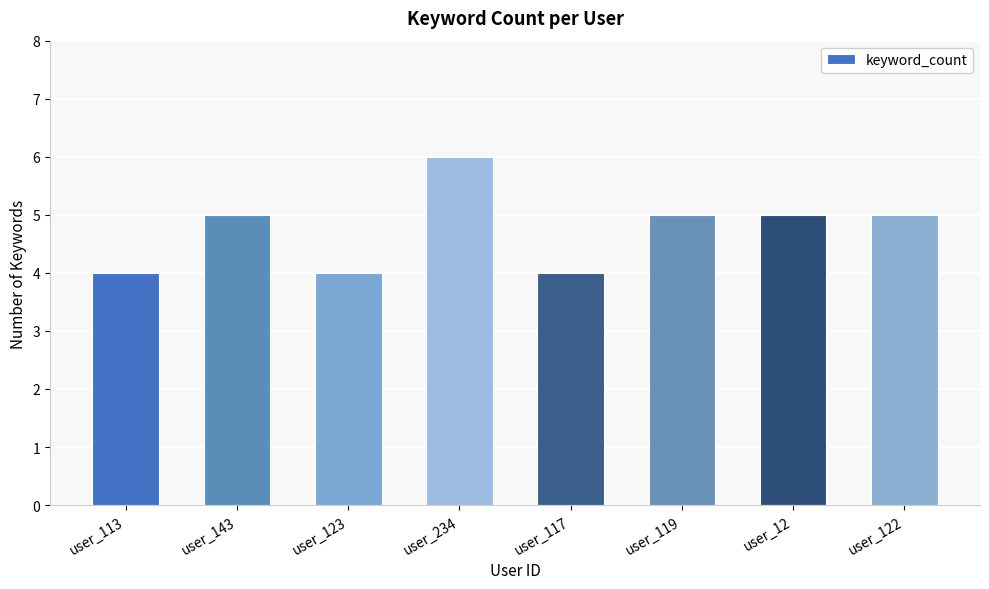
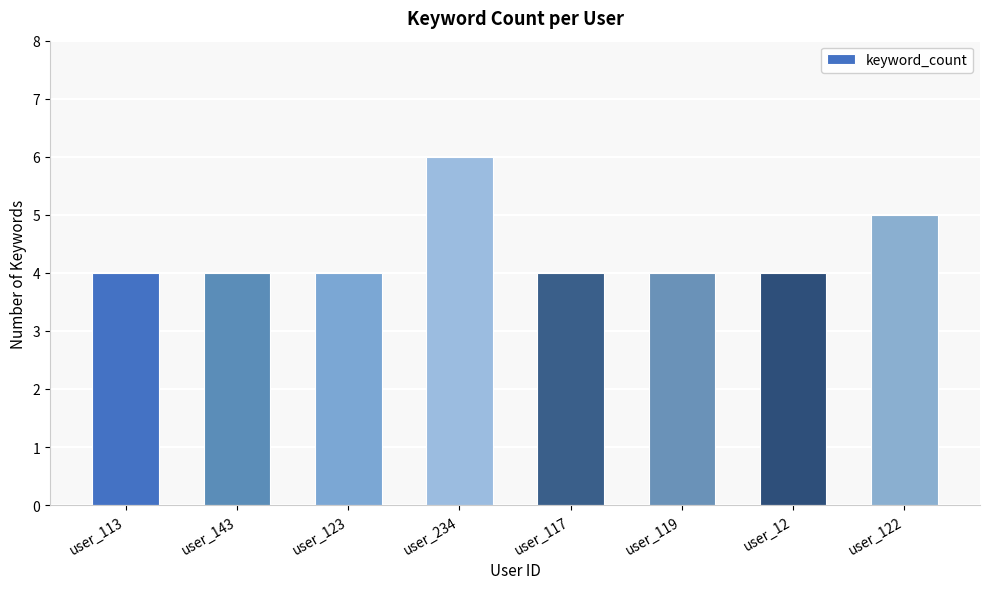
  {
    "user_113": 4,
-   "user_143": 5,
+   "user_143": 4,
    "user_123": 4,
    "user_234": 6,
    "user_117": 4,
-   "user_119": 5,
-   "user_12": 5,
+   "user_119": 4,
+   "user_12": 4,
    "user_122": 5
  }
